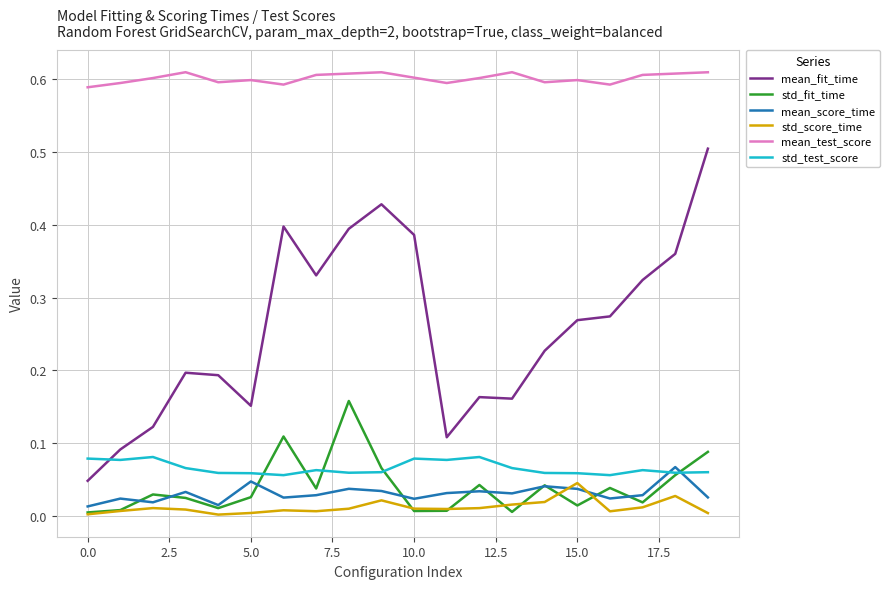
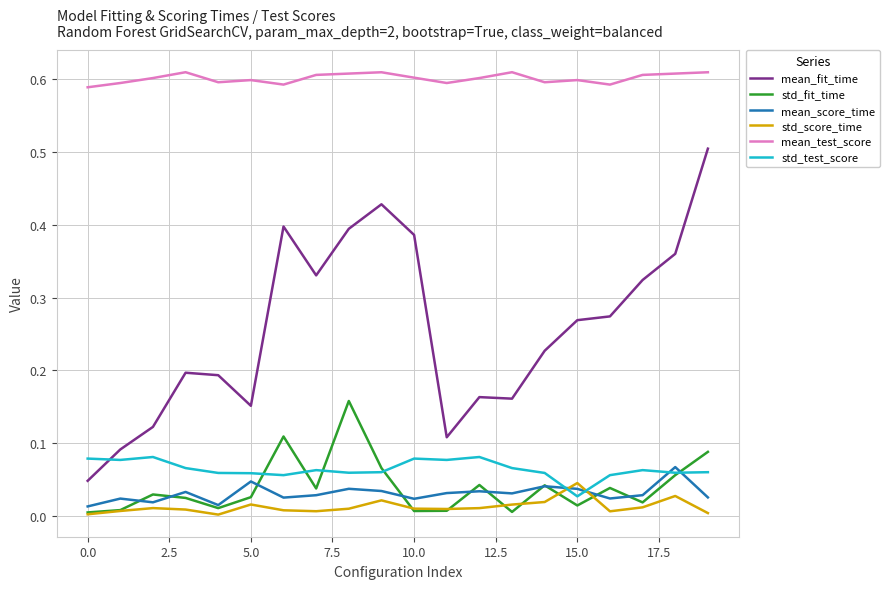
  {
    "mean_fit_time": {
      "0.0": 0.05,
      "5.0": 0.15,
      "10.0": 0.39,
      "15.0": 0.27
    },
    "std_fit_time": {
      "5.0": 0.03,
      "15.0": 0.01
    },
    "mean_score_time": {
      "0.0": 0.01,
      "5.0": 0.05,
      "10.0": 0.02,
      "15.0": 0.04
    },
    "std_score_time": {
-     "5.0": 0.00,
+     "5.0": 0.02,
      "15.0": 0.05
    },
    "mean_test_score": {
      "0.0": 0.59,
      "5.0": 0.60,
      "10.0": 0.60,
      "15.0": 0.60
    },
    "std_test_score": {
      "0.0": 0.08,
      "5.0": 0.06,
      "10.0": 0.08,
-     "15.0": 0.06
+     "15.0": 0.03
    }
  }
